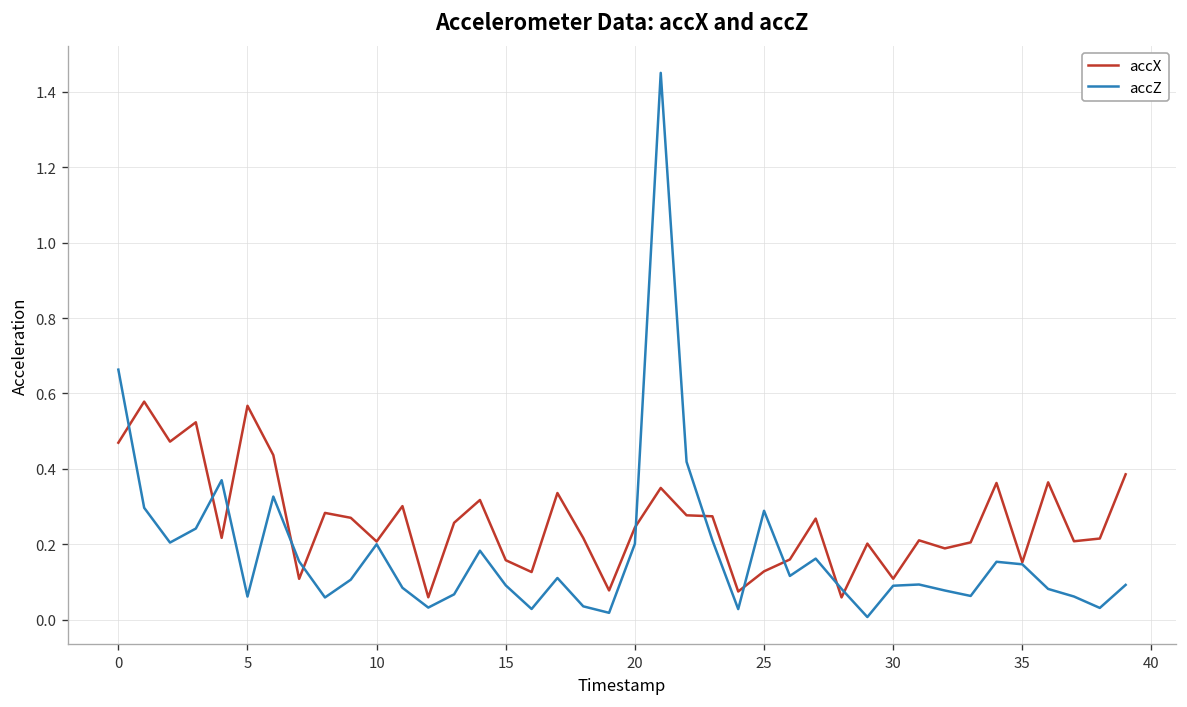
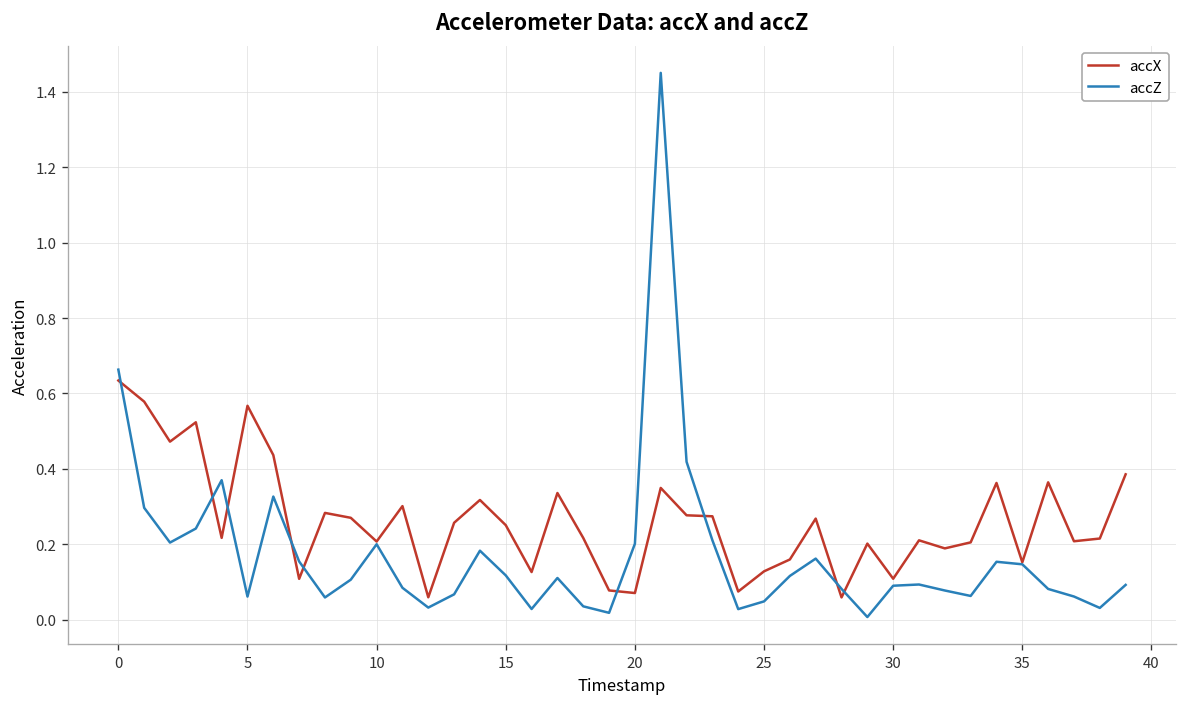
  {
    "accX": {
-     "0": 0.47,
+     "0": 0.63,
      "5": 0.57,
-     "15": 0.16,
-     "20": 0.24,
+     "15": 0.25,
+     "20": 0.07,
      "25": 0.13,
      "30": 0.11
    },
    "accZ": {
      "0": 0.66,
      "5": 0.06,
-     "15": 0.09,
+     "15": 0.12,
      "20": 0.20,
-     "25": 0.29,
+     "25": 0.05,
      "30": 0.09
    }
  }
